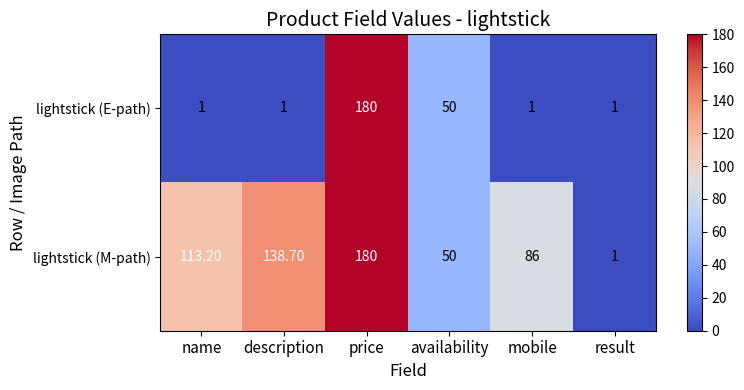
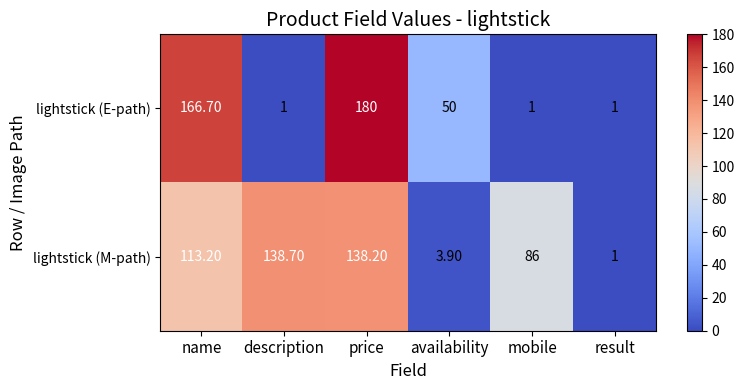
  {
    "lightstick (E-path)": {
-     "name": 1,
+     "name": 166.70,
      "description": 1,
      "price": 180,
      "availability": 50,
      "mobile": 1,
      "result": 1
    },
    "lightstick (M-path)": {
      "name": 113.20,
      "description": 138.70,
-     "price": 180,
-     "availability": 50,
+     "price": 138.20,
+     "availability": 3.90,
      "mobile": 86,
      "result": 1
    }
  }
